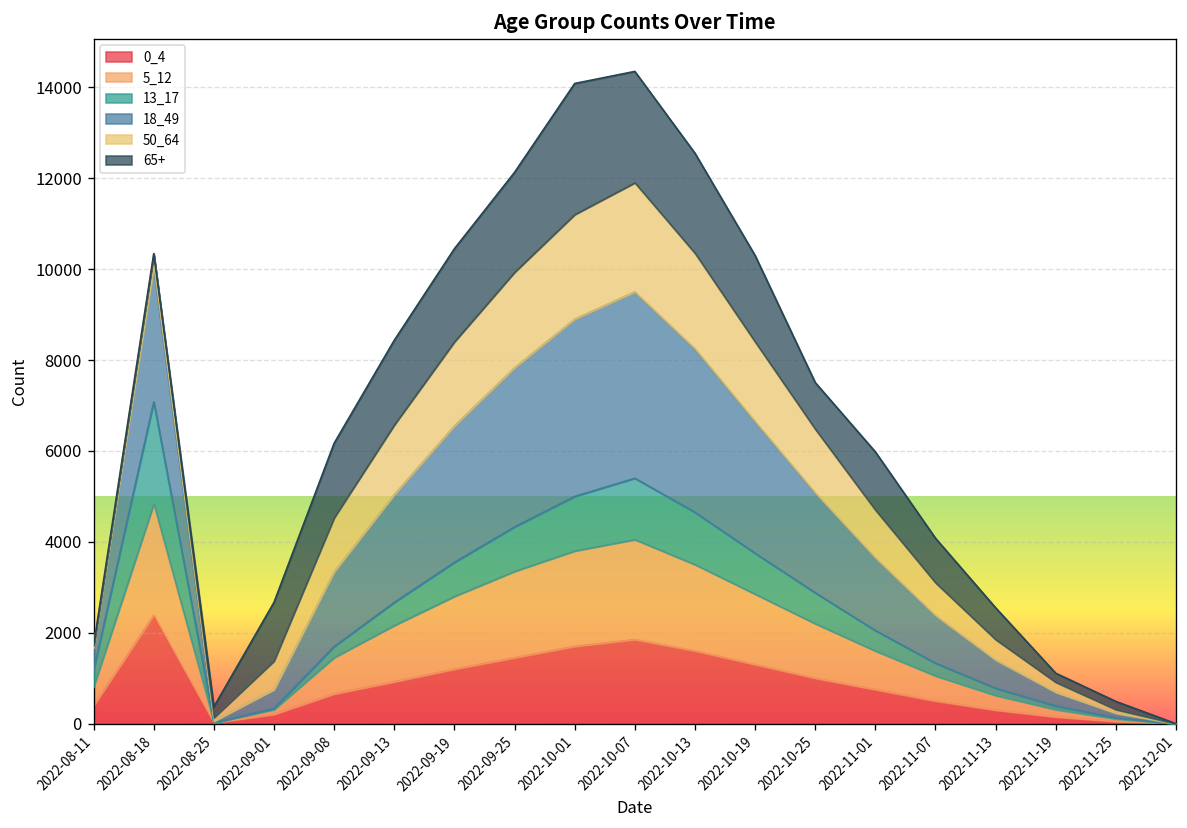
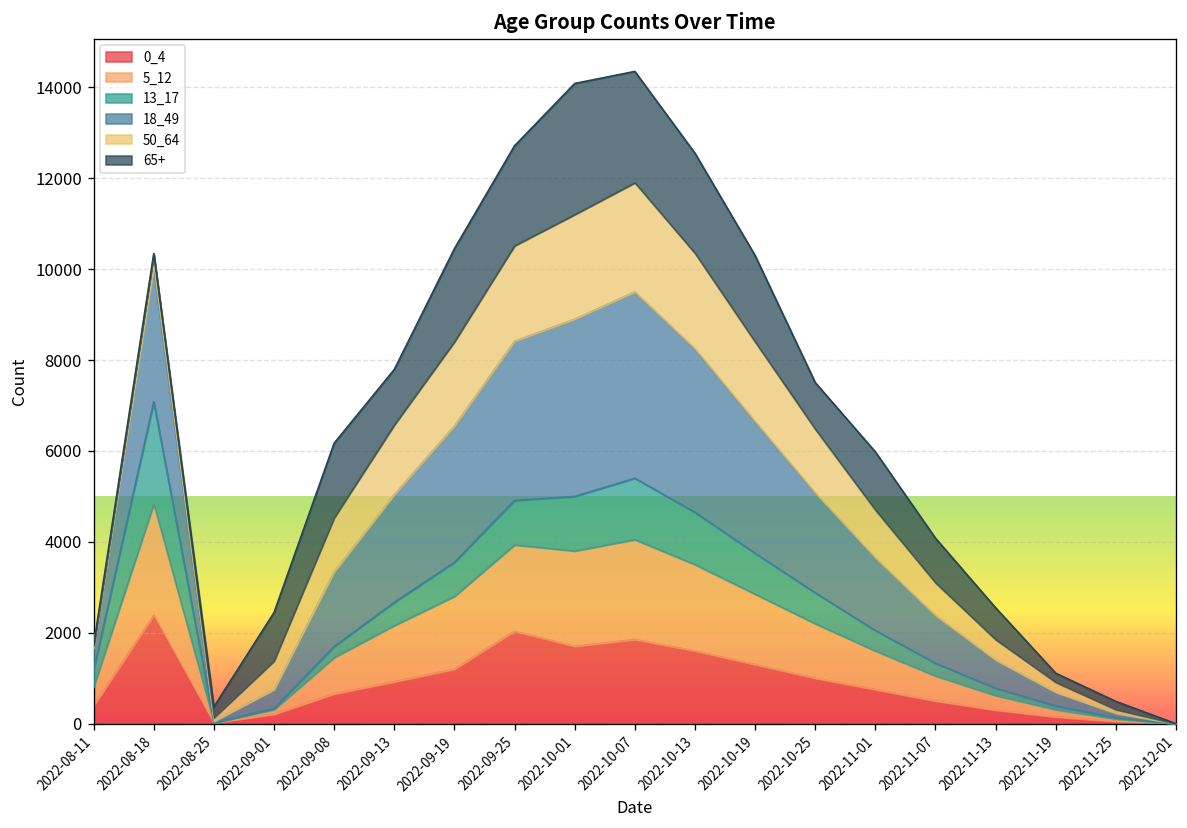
  {
    "0_4": {
      "2022-08-11": 400,
      "2022-08-18": 2400,
      "2022-09-01": 200,
      "2022-09-08": 700,
      "2022-09-13": 900,
      "2022-09-19": 1200,
-     "2022-09-25": 1500,
+     "2022-09-25": 2000,
      "2022-10-01": 1700,
      "2022-10-07": 1900,
      "2022-10-13": 1600,
      "2022-10-19": 1300,
      "2022-10-25": 1000,
      "2022-11-01": 800,
      "2022-11-07": 500,
      "2022-11-13": 300,
      "2022-11-19": 200
    },
    "65+": {
      "2022-08-25": 200,
-     "2022-09-01": 1300,
+     "2022-09-01": 1100,
      "2022-09-08": 1600,
-     "2022-09-13": 1900,
+     "2022-09-13": 1200,
      "2022-09-19": 2100,
      "2022-09-25": 2200,
      "2022-10-01": 2900,
      "2022-10-07": 2500,
      "2022-10-13": 2200,
      "2022-10-19": 1900,
      "2022-10-25": 1000,
      "2022-11-01": 1300,
      "2022-11-07": 1000,
      "2022-11-13": 700,
      "2022-11-19": 200,
      "2022-11-25": 200
    }
  }
